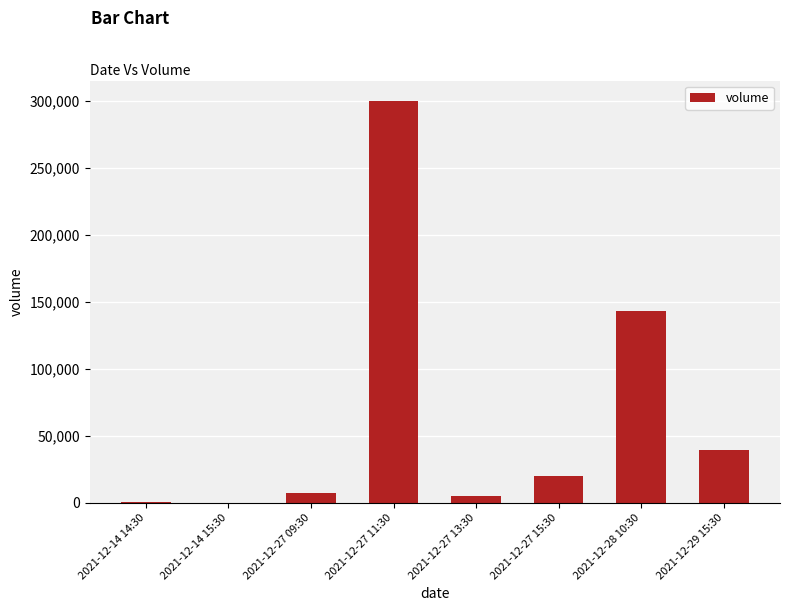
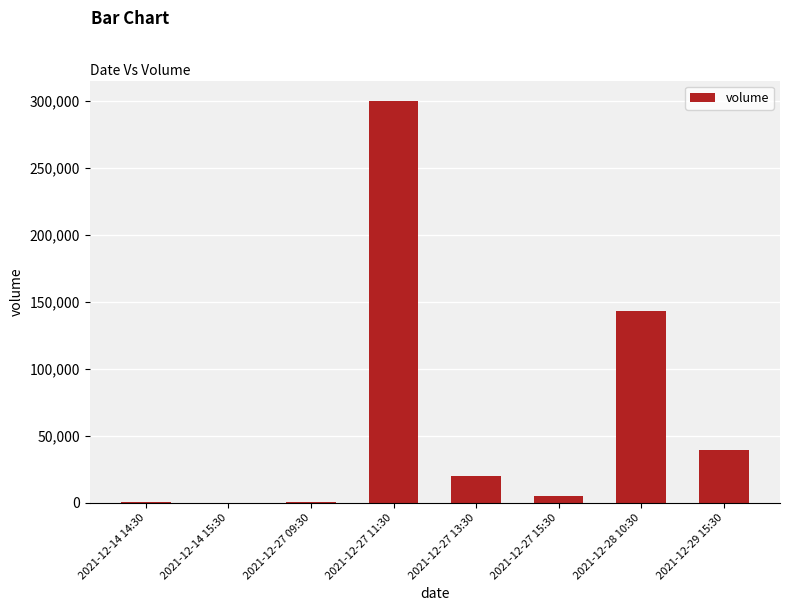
  {
    "2021-12-14 15:30": "0",
-   "2021-12-27 09:30": "7,000",
+   "2021-12-27 09:30": "1,000",
    "2021-12-27 11:30": "300,000",
-   "2021-12-27 13:30": "5,000",
-   "2021-12-27 15:30": "20,000",
+   "2021-12-27 13:30": "20,000",
+   "2021-12-27 15:30": "5,000",
    "2021-12-28 10:30": "143,000",
    "2021-12-29 15:30": "39,000"
  }
